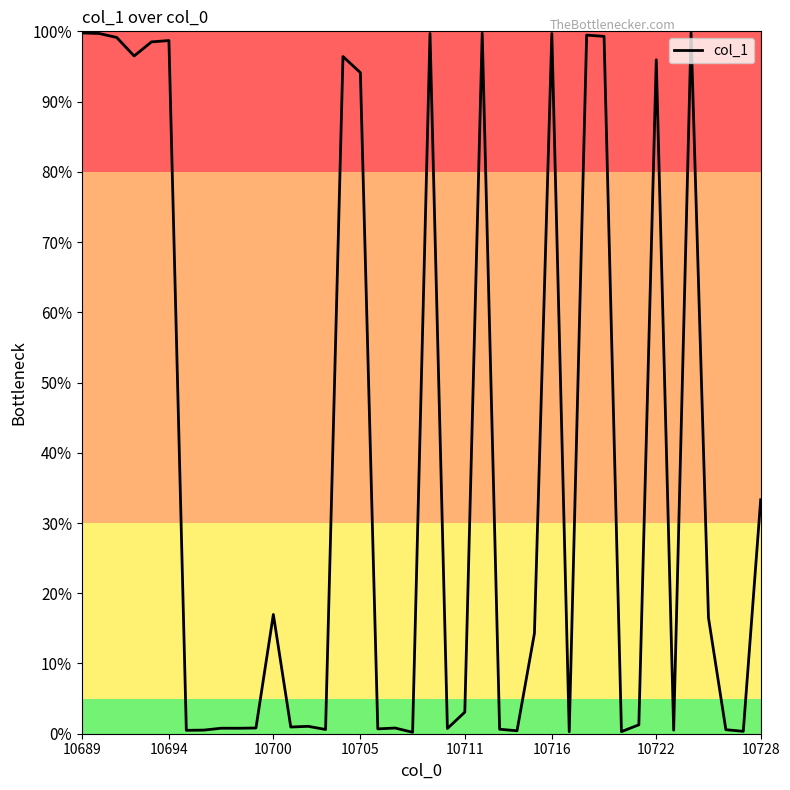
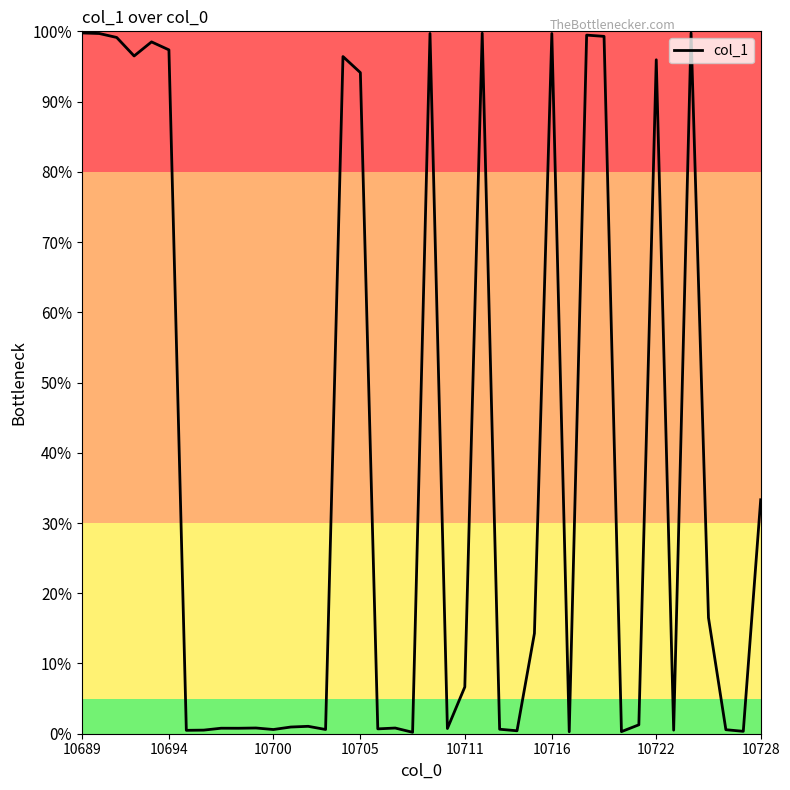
  {
    "10689": "100%",
-   "10694": "99%",
-   "10700": "17%",
+   "10694": "97%",
+   "10700": "1%",
    "10705": "94%",
-   "10711": "3%",
+   "10711": "7%",
    "10716": "100%",
    "10722": "96%",
    "10728": "33%"
  }
